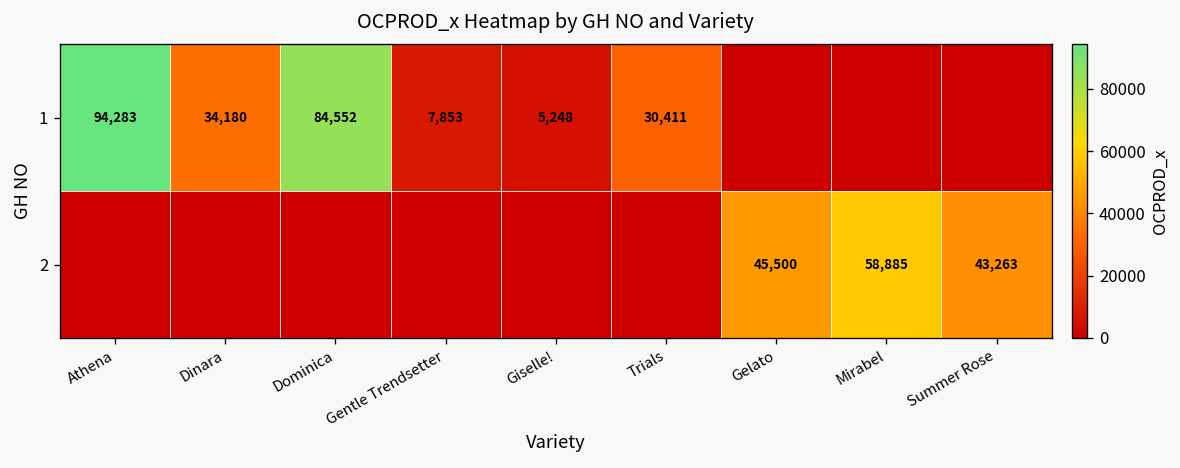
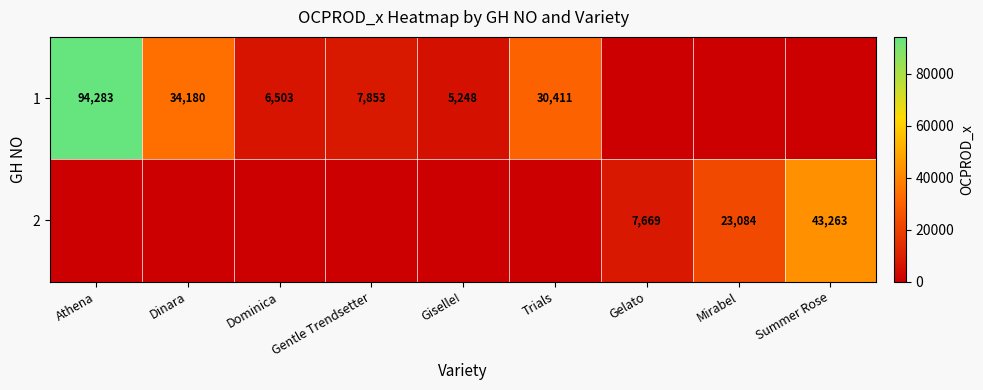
  {
    "1": {
      "Athena": "94,283",
      "Dinara": "34,180",
-     "Dominica": "84,552",
+     "Dominica": "6,503",
      "Gentle Trendsetter": "7,853",
      "Giselle!": "5,248",
      "Trials": "30,411"
    },
    "2": {
-     "Gelato": "45,500",
-     "Mirabel": "58,885",
+     "Gelato": "7,669",
+     "Mirabel": "23,084",
      "Summer Rose": "43,263"
    }
  }
